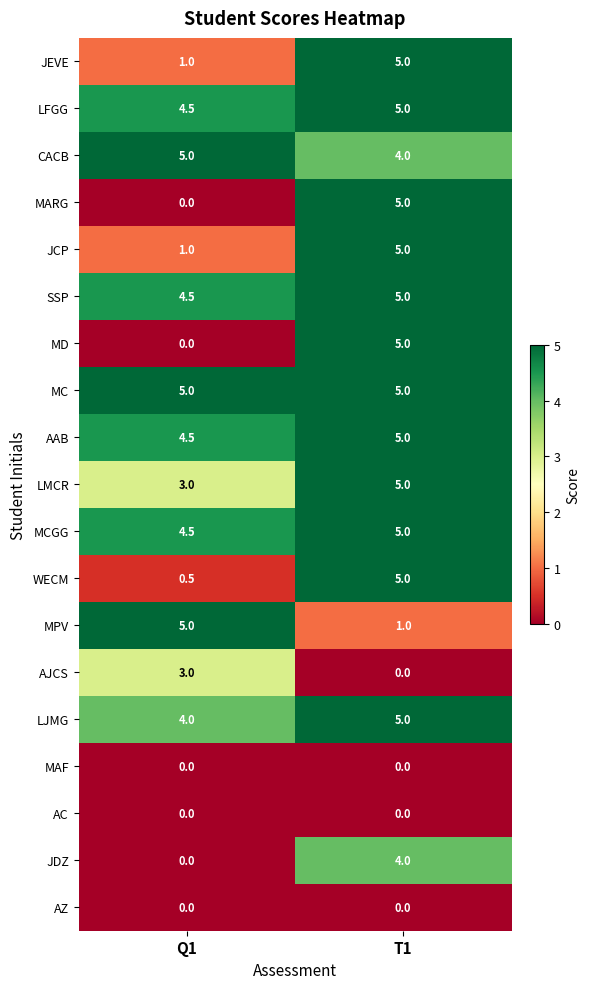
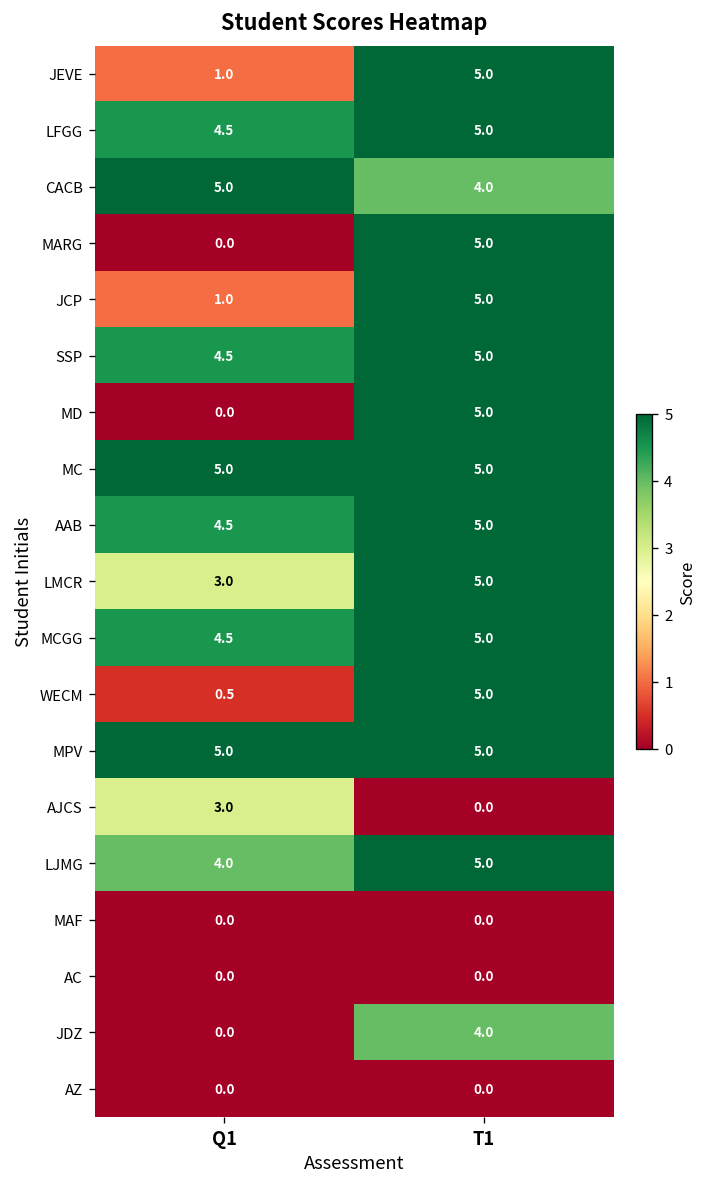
  {
    "JEVE": {
      "Q1": 1.0,
      "T1": 5.0
    },
    "LFGG": {
      "Q1": 4.5,
      "T1": 5.0
    },
    "CACB": {
      "Q1": 5.0,
      "T1": 4.0
    },
    "MARG": {
      "Q1": 0.0,
      "T1": 5.0
    },
    "JCP": {
      "Q1": 1.0,
      "T1": 5.0
    },
    "SSP": {
      "Q1": 4.5,
      "T1": 5.0
    },
    "MD": {
      "Q1": 0.0,
      "T1": 5.0
    },
    "MC": {
      "Q1": 5.0,
      "T1": 5.0
    },
    "AAB": {
      "Q1": 4.5,
      "T1": 5.0
    },
    "LMCR": {
      "Q1": 3.0,
      "T1": 5.0
    },
    "MCGG": {
      "Q1": 4.5,
      "T1": 5.0
    },
    "WECM": {
      "Q1": 0.5,
      "T1": 5.0
    },
    "MPV": {
      "Q1": 5.0,
-     "T1": 1.0
+     "T1": 5.0
    },
    "AJCS": {
      "Q1": 3.0,
      "T1": 0.0
    },
    "LJMG": {
      "Q1": 4.0,
      "T1": 5.0
    },
    "MAF": {
      "Q1": 0.0,
      "T1": 0.0
    },
    "AC": {
      "Q1": 0.0,
      "T1": 0.0
    },
    "JDZ": {
      "Q1": 0.0,
      "T1": 4.0
    },
    "AZ": {
      "Q1": 0.0,
      "T1": 0.0
    }
  }
